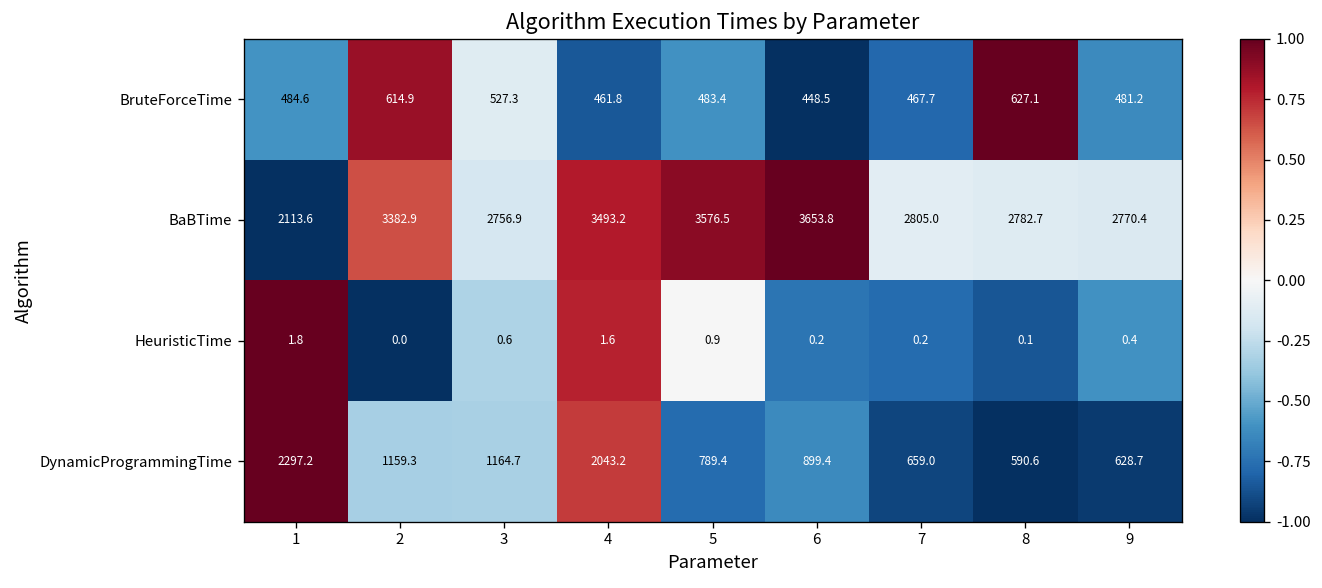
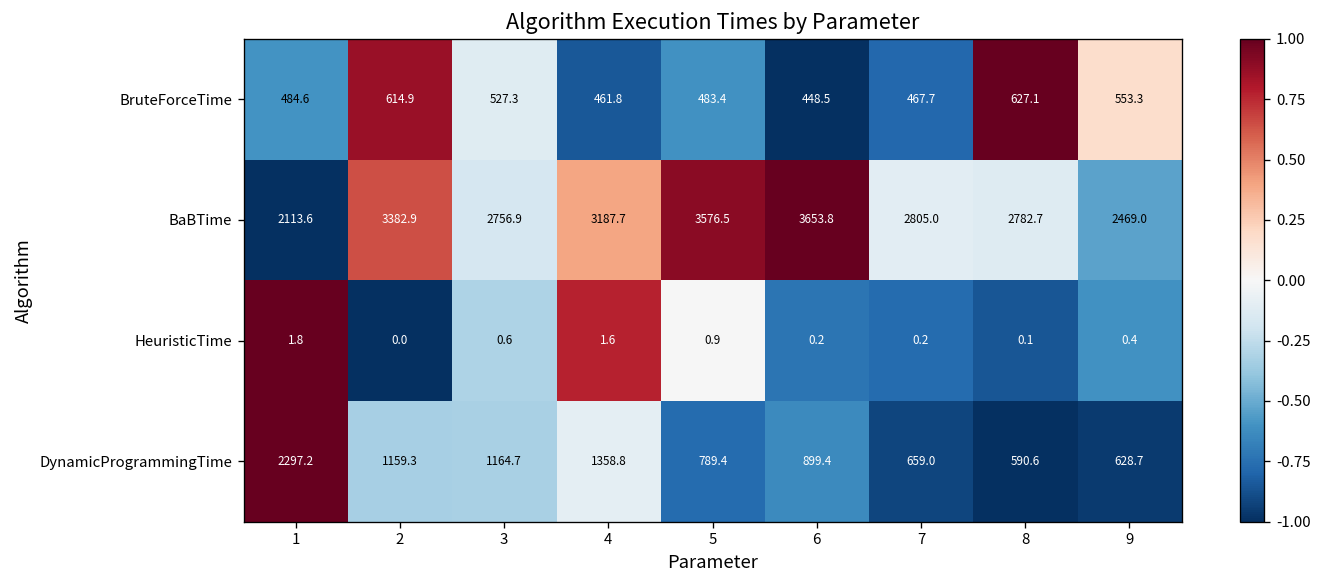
  {
    "BruteForceTime": {
      "1": 484.6,
      "2": 614.9,
      "3": 527.3,
      "4": 461.8,
      "5": 483.4,
      "6": 448.5,
      "7": 467.7,
      "8": 627.1,
-     "9": 481.2
+     "9": 553.3
    },
    "BaBTime": {
      "1": 2113.6,
      "2": 3382.9,
      "3": 2756.9,
-     "4": 3493.2,
+     "4": 3187.7,
      "5": 3576.5,
      "6": 3653.8,
      "7": 2805.0,
      "8": 2782.7,
-     "9": 2770.4
+     "9": 2469.0
    },
    "HeuristicTime": {
      "1": 1.8,
      "2": 0.0,
      "3": 0.6,
      "4": 1.6,
      "5": 0.9,
      "6": 0.2,
      "7": 0.2,
      "8": 0.1,
      "9": 0.4
    },
    "DynamicProgrammingTime": {
      "1": 2297.2,
      "2": 1159.3,
      "3": 1164.7,
-     "4": 2043.2,
+     "4": 1358.8,
      "5": 789.4,
      "6": 899.4,
      "7": 659.0,
      "8": 590.6,
      "9": 628.7
    }
  }
